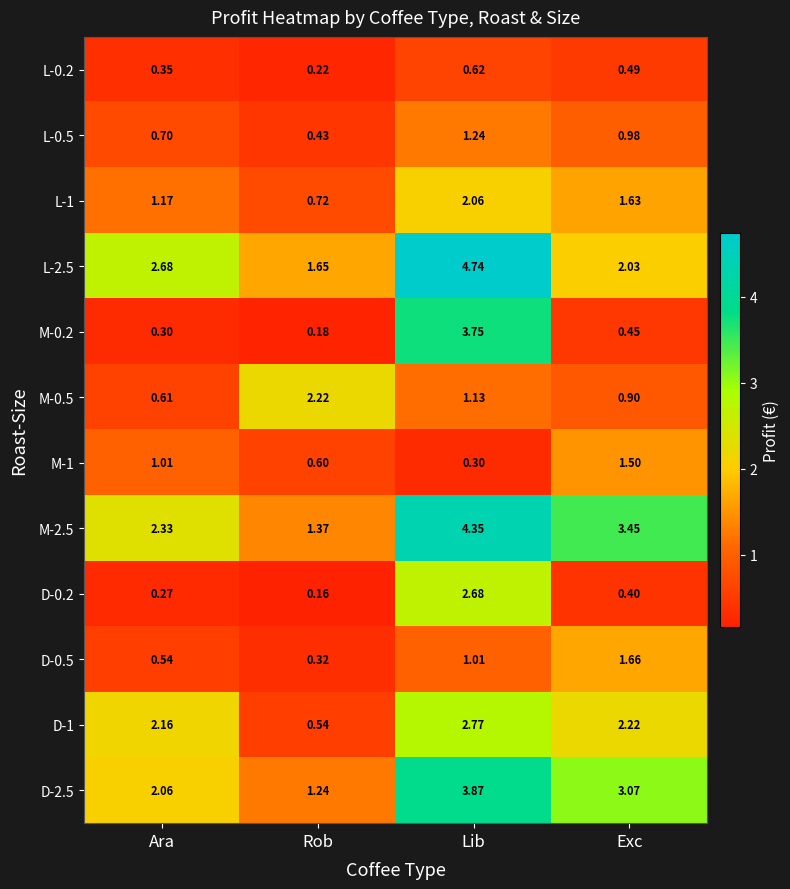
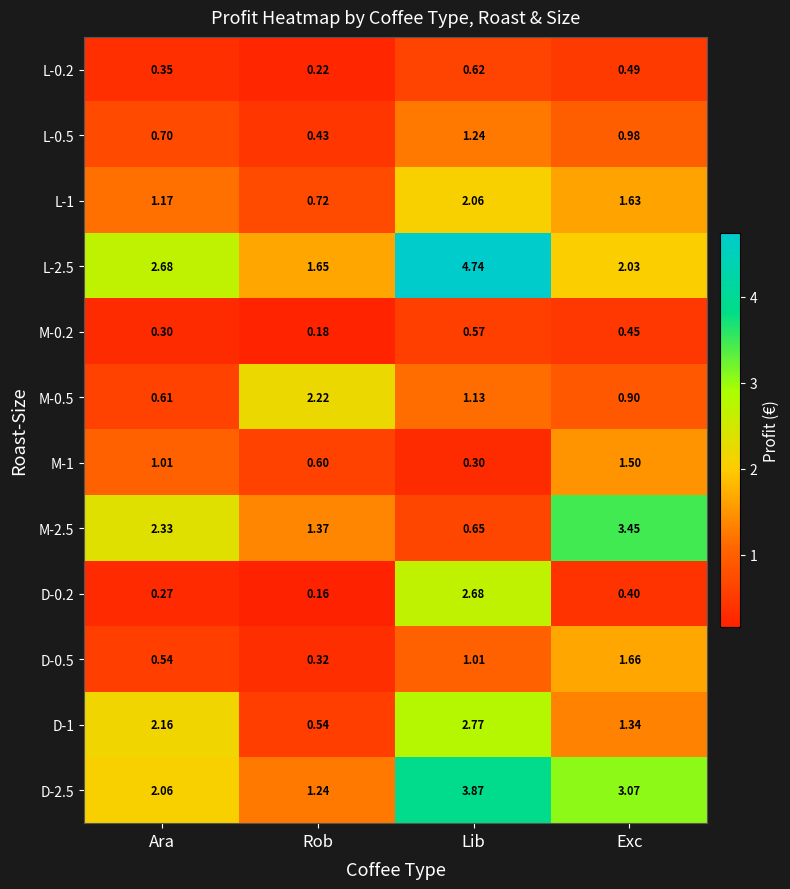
  {
    "L-0.2": {
      "Ara": 0.35,
      "Rob": 0.22,
      "Lib": 0.62,
      "Exc": 0.49
    },
    "L-0.5": {
      "Ara": 0.70,
      "Rob": 0.43,
      "Lib": 1.24,
      "Exc": 0.98
    },
    "L-1": {
      "Ara": 1.17,
      "Rob": 0.72,
      "Lib": 2.06,
      "Exc": 1.63
    },
    "L-2.5": {
      "Ara": 2.68,
      "Rob": 1.65,
      "Lib": 4.74,
      "Exc": 2.03
    },
    "M-0.2": {
      "Ara": 0.30,
      "Rob": 0.18,
-     "Lib": 3.75,
+     "Lib": 0.57,
      "Exc": 0.45
    },
    "M-0.5": {
      "Ara": 0.61,
      "Rob": 2.22,
      "Lib": 1.13,
      "Exc": 0.90
    },
    "M-1": {
      "Ara": 1.01,
      "Rob": 0.60,
      "Lib": 0.30,
      "Exc": 1.50
    },
    "M-2.5": {
      "Ara": 2.33,
      "Rob": 1.37,
-     "Lib": 4.35,
+     "Lib": 0.65,
      "Exc": 3.45
    },
    "D-0.2": {
      "Ara": 0.27,
      "Rob": 0.16,
      "Lib": 2.68,
      "Exc": 0.40
    },
    "D-0.5": {
      "Ara": 0.54,
      "Rob": 0.32,
      "Lib": 1.01,
      "Exc": 1.66
    },
    "D-1": {
      "Ara": 2.16,
      "Rob": 0.54,
      "Lib": 2.77,
-     "Exc": 2.22
+     "Exc": 1.34
    },
    "D-2.5": {
      "Ara": 2.06,
      "Rob": 1.24,
      "Lib": 3.87,
      "Exc": 3.07
    }
  }
